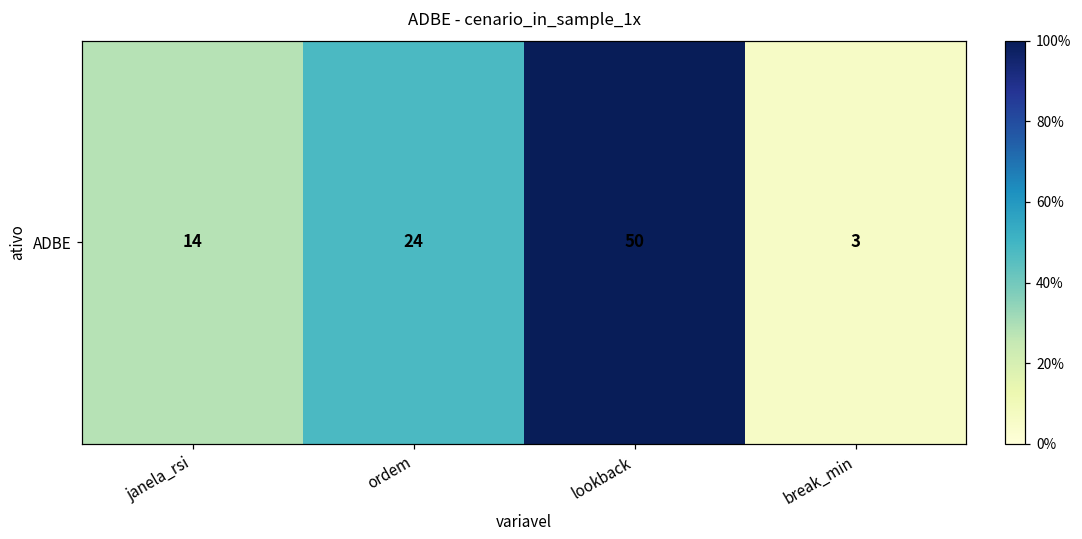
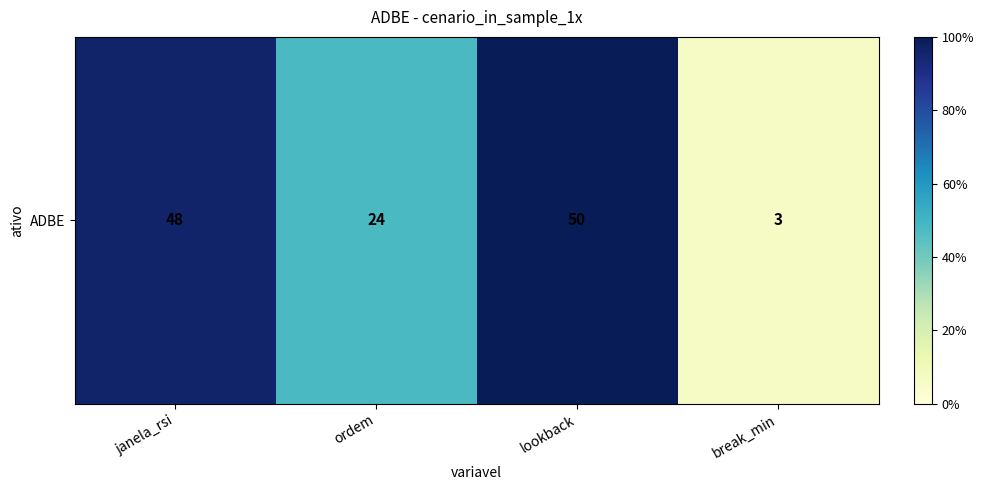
  {
    "ADBE": {
-     "janela_rsi": 14,
+     "janela_rsi": 48,
      "ordem": 24,
      "lookback": 50,
      "break_min": 3
    }
  }
